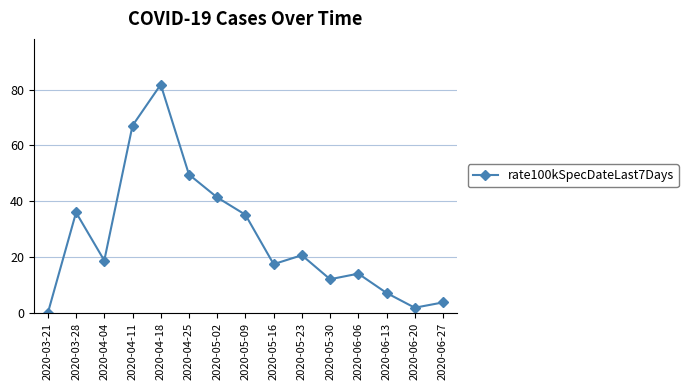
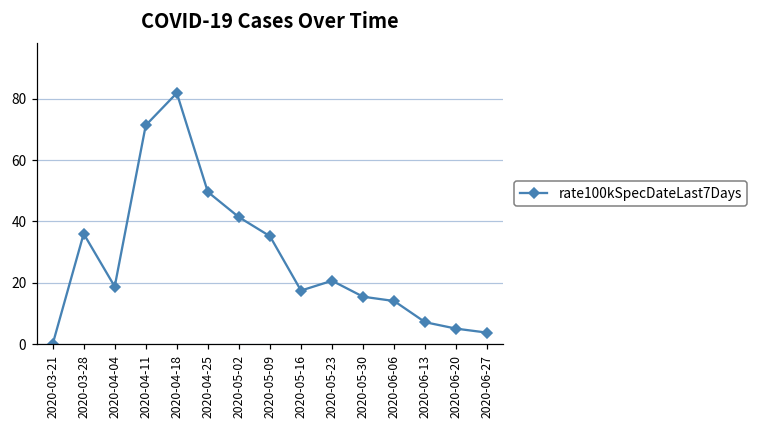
  {
    "2020-03-21": 0,
    "2020-03-28": 36,
    "2020-04-04": 19,
-   "2020-04-11": 67,
+   "2020-04-11": 71,
    "2020-04-18": 82,
    "2020-04-25": 50,
    "2020-05-02": 41,
    "2020-05-09": 35,
    "2020-05-16": 18,
    "2020-05-23": 21,
-   "2020-05-30": 12,
+   "2020-05-30": 16,
    "2020-06-06": 14,
    "2020-06-13": 7,
-   "2020-06-20": 2,
+   "2020-06-20": 5,
    "2020-06-27": 4
  }
